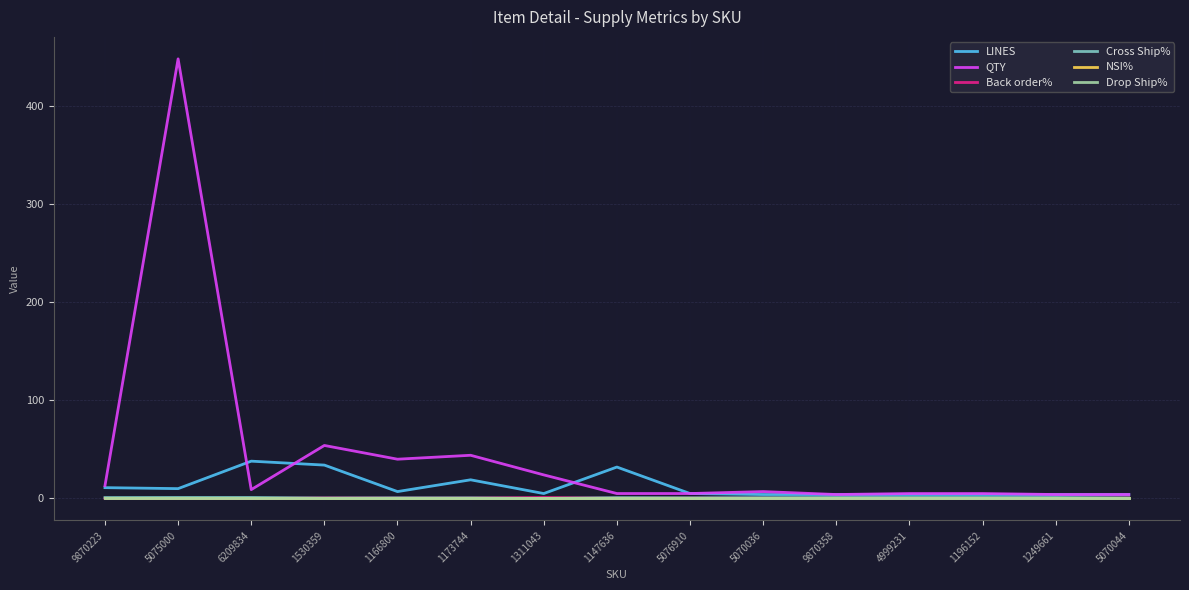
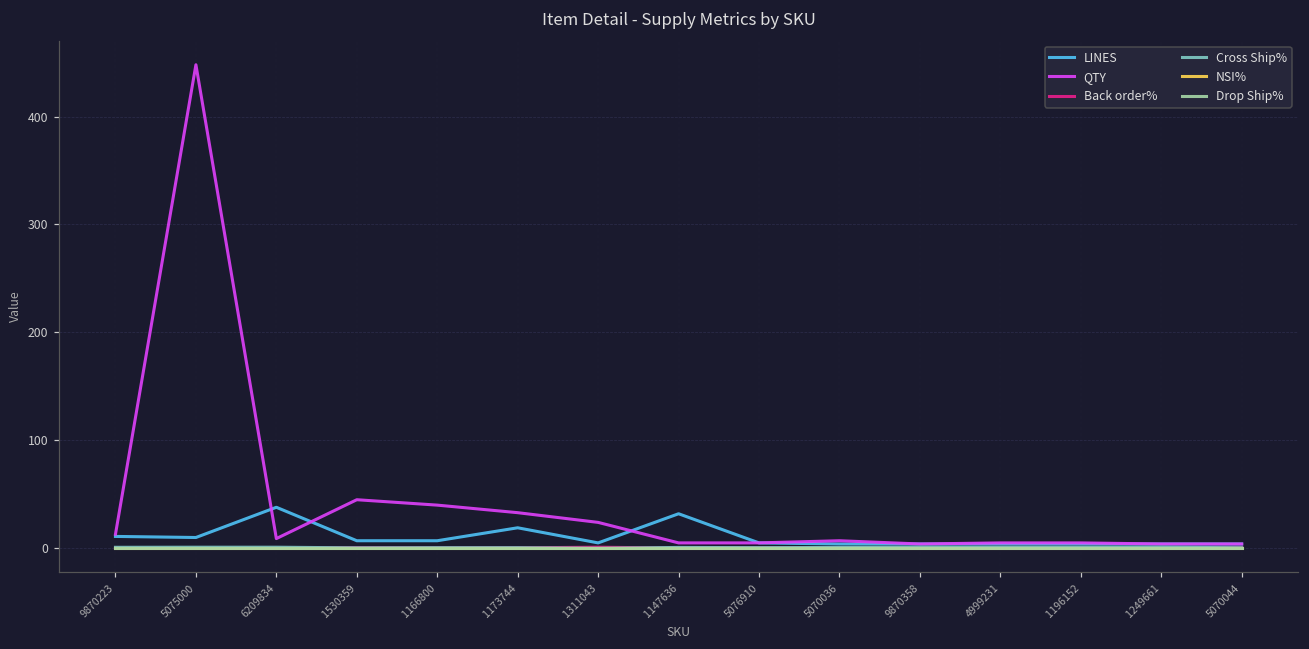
  {
    "LINES": {
      "5075000": 10,
      "6209834": 40,
-     "1530359": 30,
+     "1530359": 10,
      "1166800": 10,
      "1173744": 20,
      "1311043": 10,
      "1147636": 30,
      "5070036": 0
    },
    "QTY": {
      "5075000": 450,
      "6209834": 10,
-     "1530359": 54,
+     "1530359": 45,
      "1166800": 40,
-     "1173744": 40,
+     "1173744": 30,
      "1311043": 20,
      "1147636": 10,
      "5070036": 10
    },
    "Drop Ship%": {
      "9870223": 0,
      "5075000": 0,
      "6209834": 0,
      "1530359": 0,
      "1166800": 0,
      "1173744": 0,
      "1311043": 0,
      "1147636": 0,
      "5076910": 0,
      "5070036": 0,
      "9870358": 0,
      "4999231": 0,
      "1196152": 0,
      "1249661": 0,
      "5070044": 0
    }
  }
